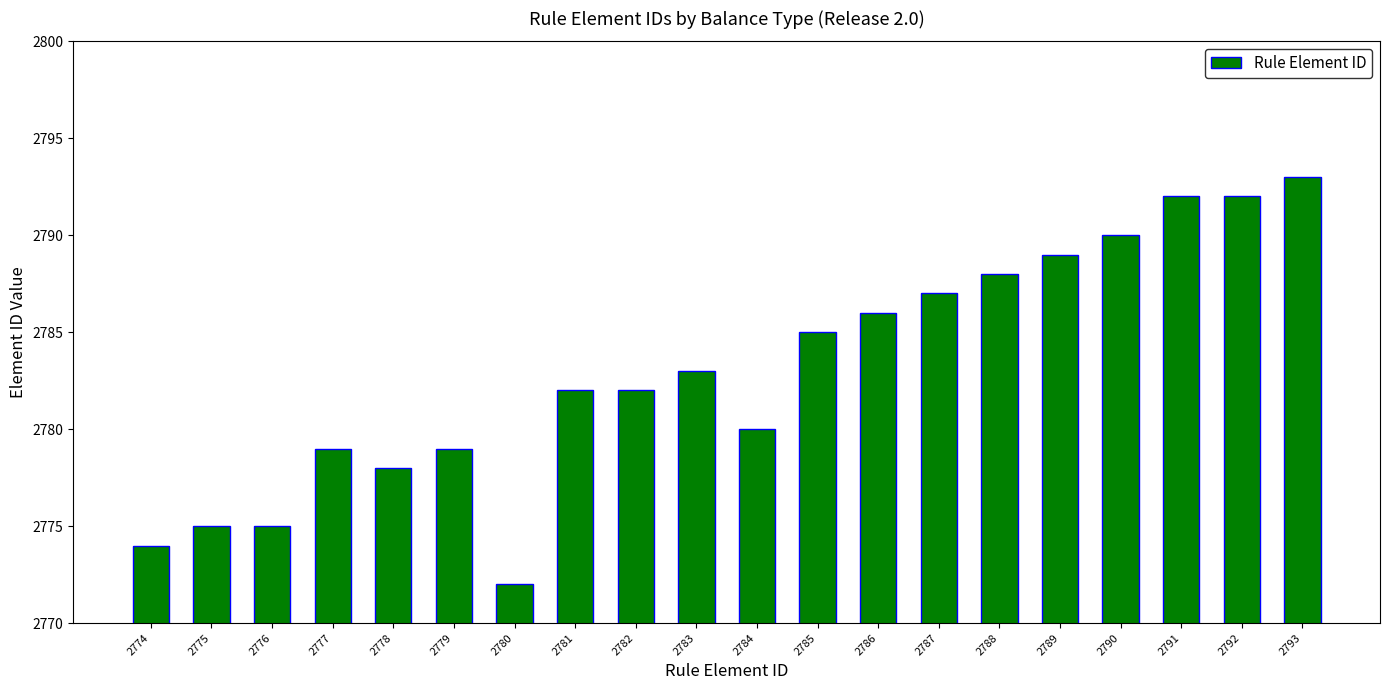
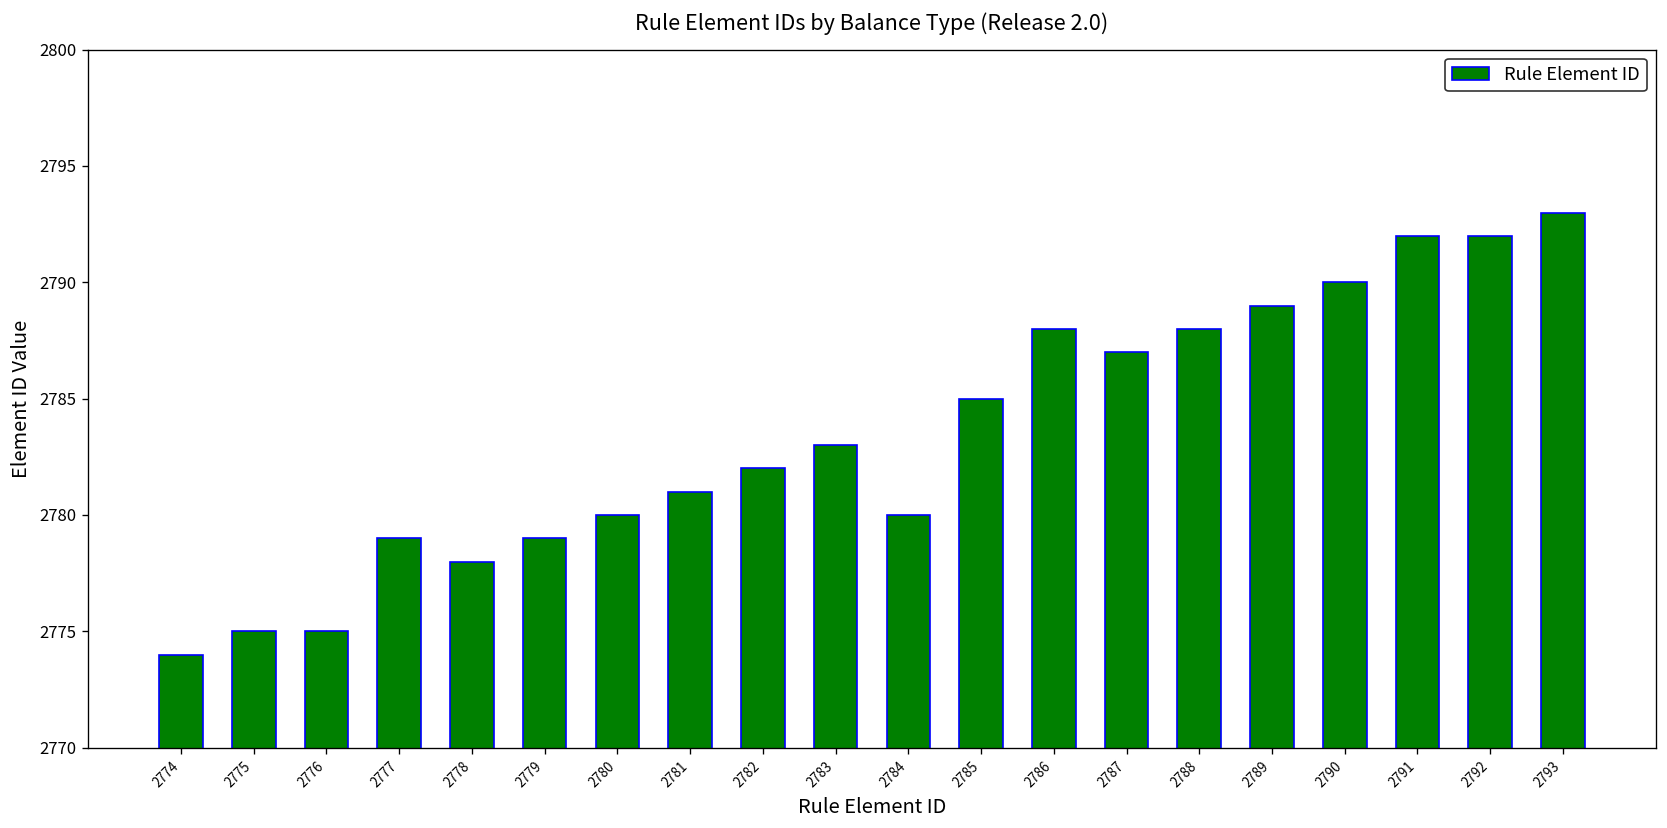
  {
    "2774": 2774,
    "2775": 2775,
    "2776": 2775,
    "2777": 2779,
    "2778": 2778,
    "2779": 2779,
-   "2780": 2772,
-   "2781": 2782,
+   "2780": 2780,
+   "2781": 2781,
    "2782": 2782,
    "2783": 2783,
    "2784": 2780,
    "2785": 2785,
-   "2786": 2786,
+   "2786": 2788,
    "2787": 2787,
    "2788": 2788,
    "2789": 2789,
    "2790": 2790,
    "2791": 2792,
    "2792": 2792,
    "2793": 2793
  }
